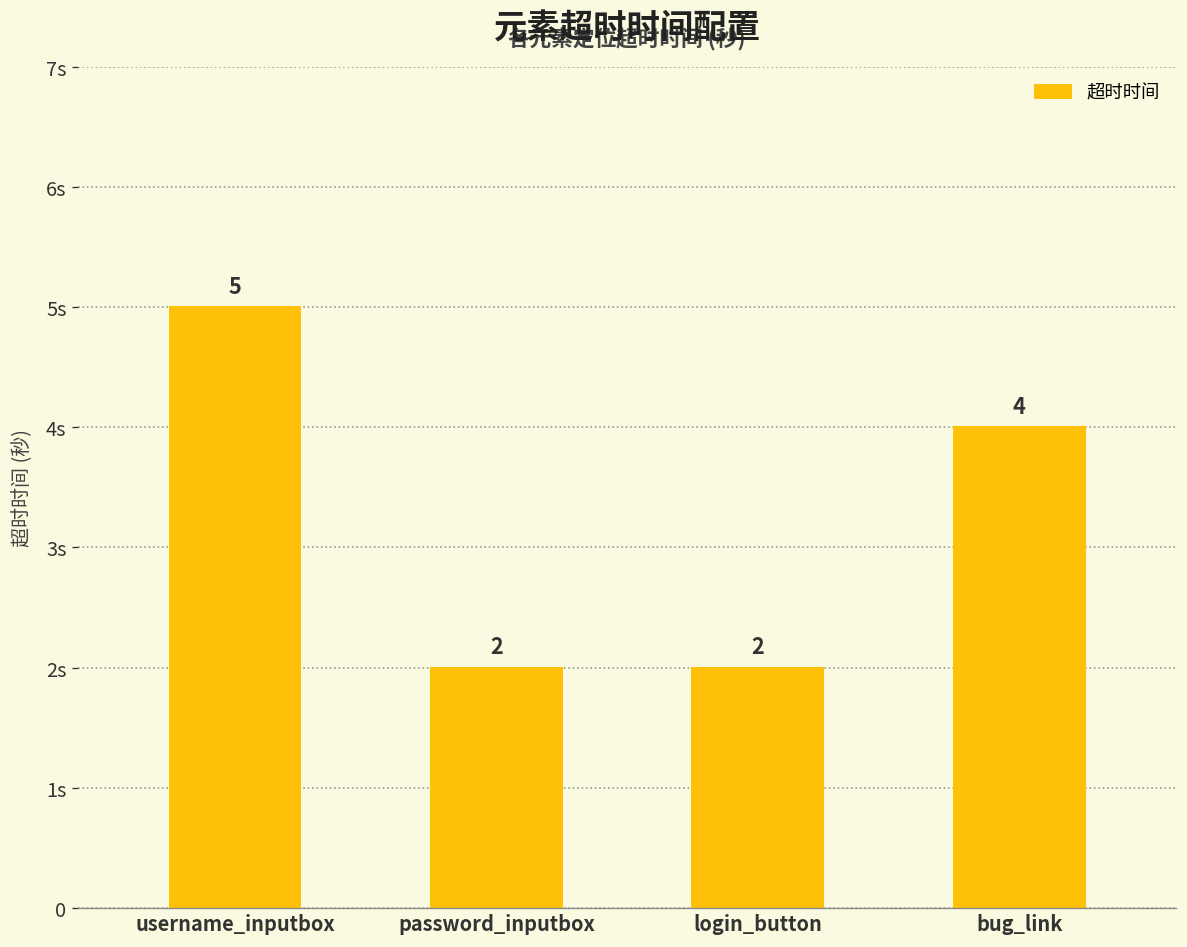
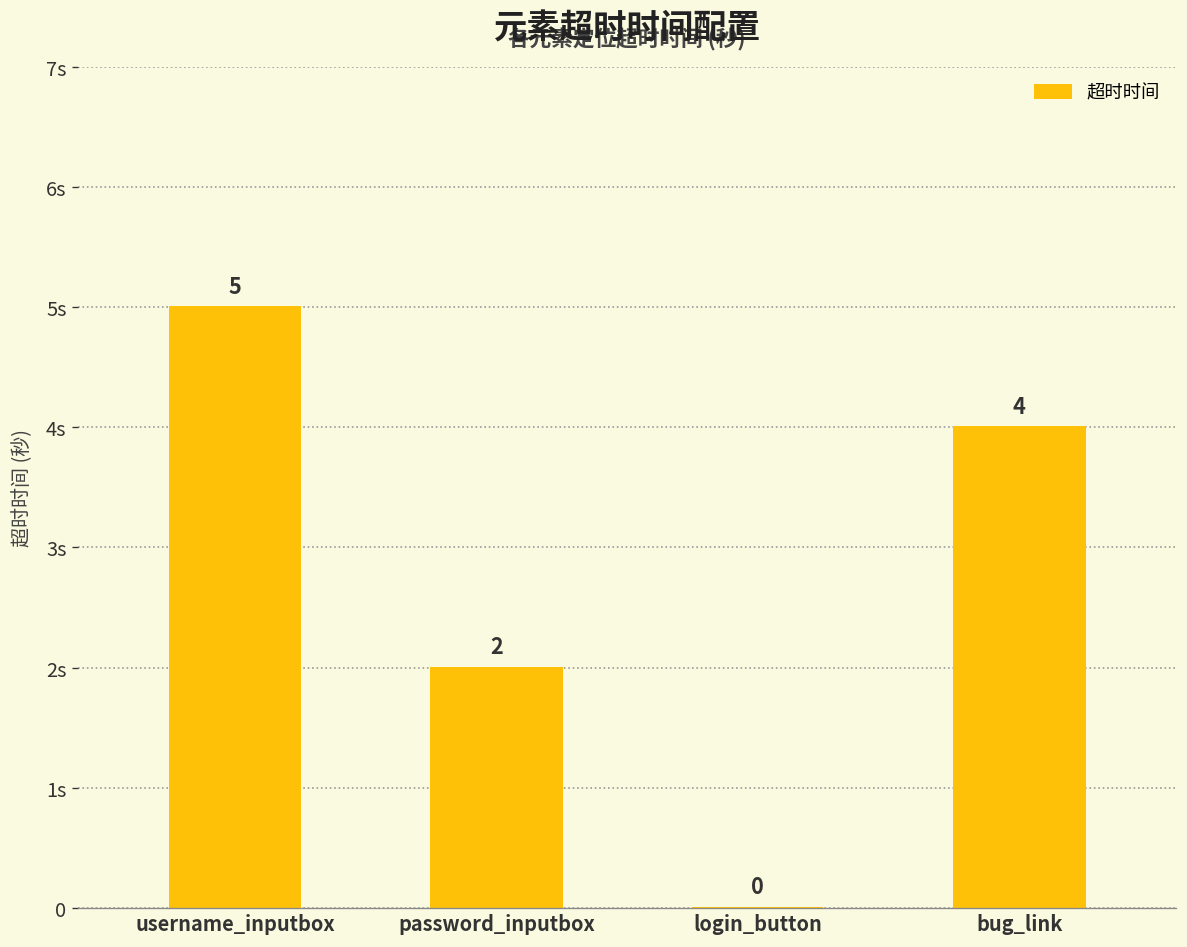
  {
    "username_inputbox": 5,
    "password_inputbox": 2,
-   "login_button": 2,
+   "login_button": 0,
    "bug_link": 4
  }
